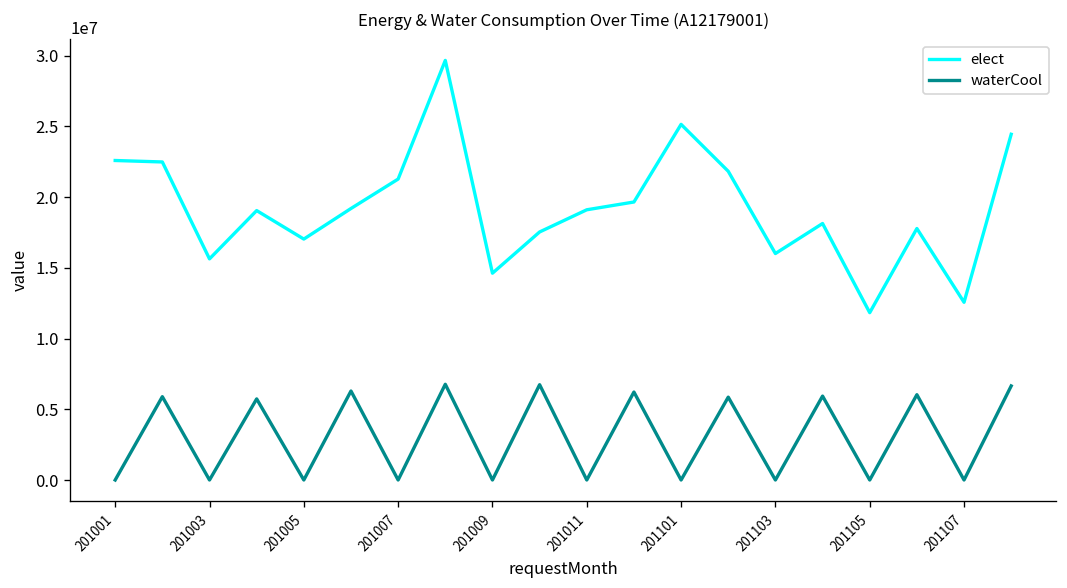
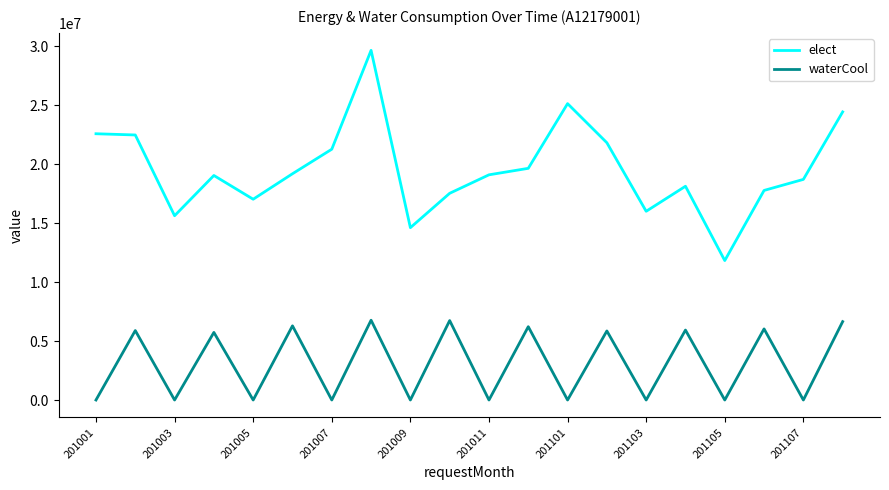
  {
    "elect": {
      "201001": 22600000,
      "201003": 15600000,
      "201005": 17000000,
      "201007": 21300000,
      "201009": 14600000,
      "201011": 19100000,
      "201101": 25100000,
      "201103": 16000000,
      "201105": 11800000,
-     "201107": 12600000
+     "201107": 18700000
    },
    "waterCool": {
      "201001": 0,
      "201003": 0,
      "201005": 0,
      "201007": 0,
      "201009": 0,
      "201011": 0,
      "201101": 0,
      "201103": 0,
      "201105": 0,
      "201107": 0
    }
  }
